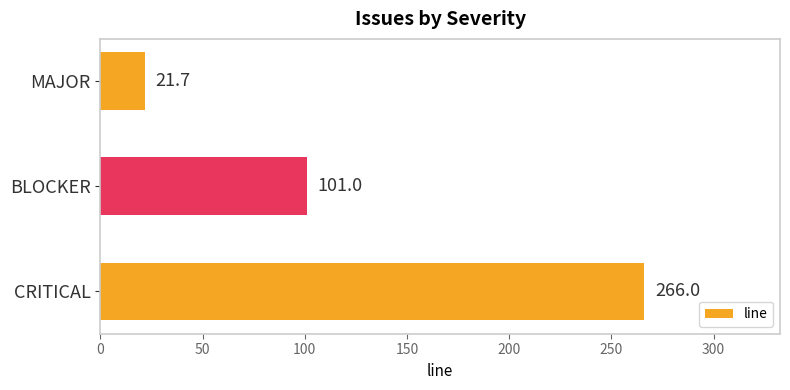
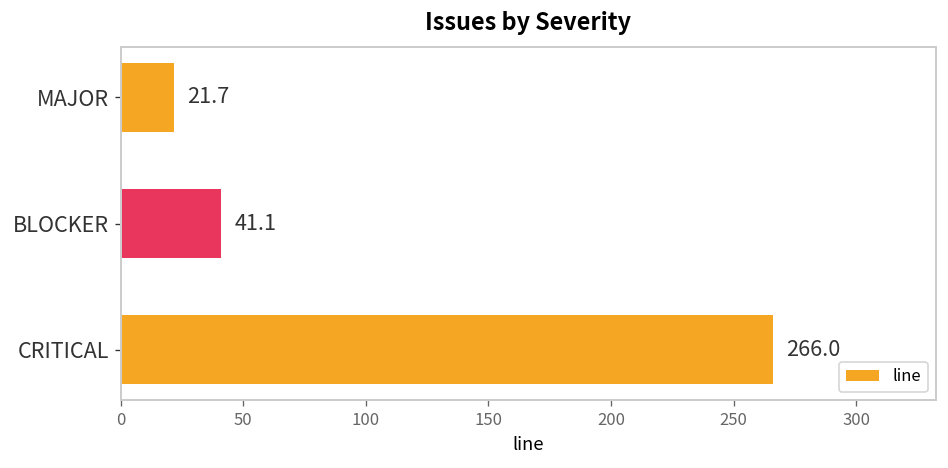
  {
    "MAJOR": 21.7,
-   "BLOCKER": 101.0,
+   "BLOCKER": 41.1,
    "CRITICAL": 266.0
  }
